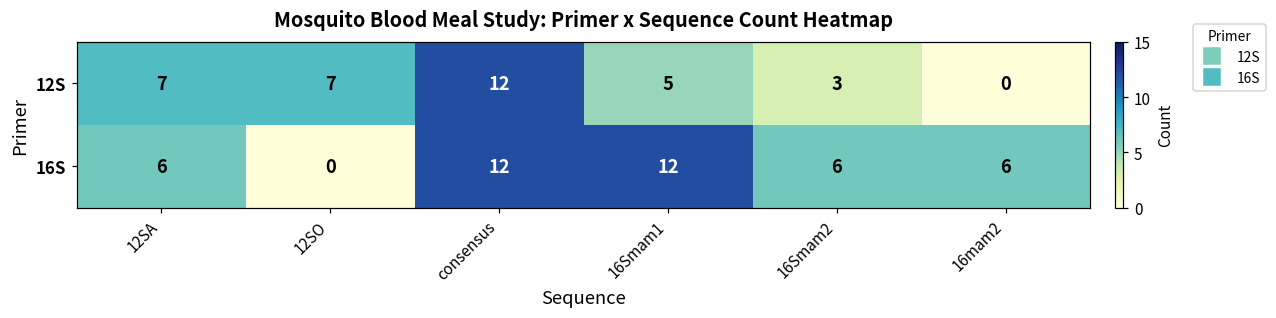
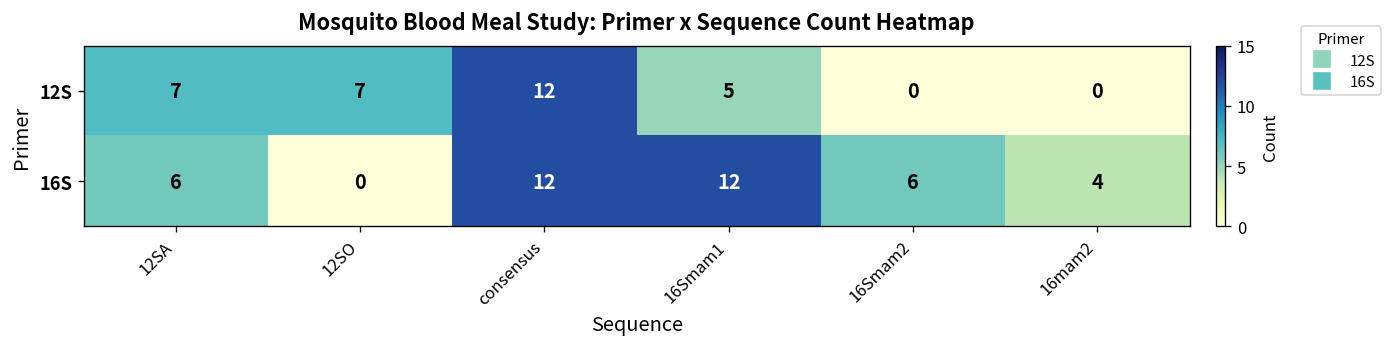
  {
    "12S": {
      "12SA": 7,
      "12SO": 7,
      "consensus": 12,
      "16Smam1": 5,
-     "16Smam2": 3,
+     "16Smam2": 0,
      "16mam2": 0
    },
    "16S": {
      "12SA": 6,
      "12SO": 0,
      "consensus": 12,
      "16Smam1": 12,
      "16Smam2": 6,
-     "16mam2": 6
+     "16mam2": 4
    }
  }
